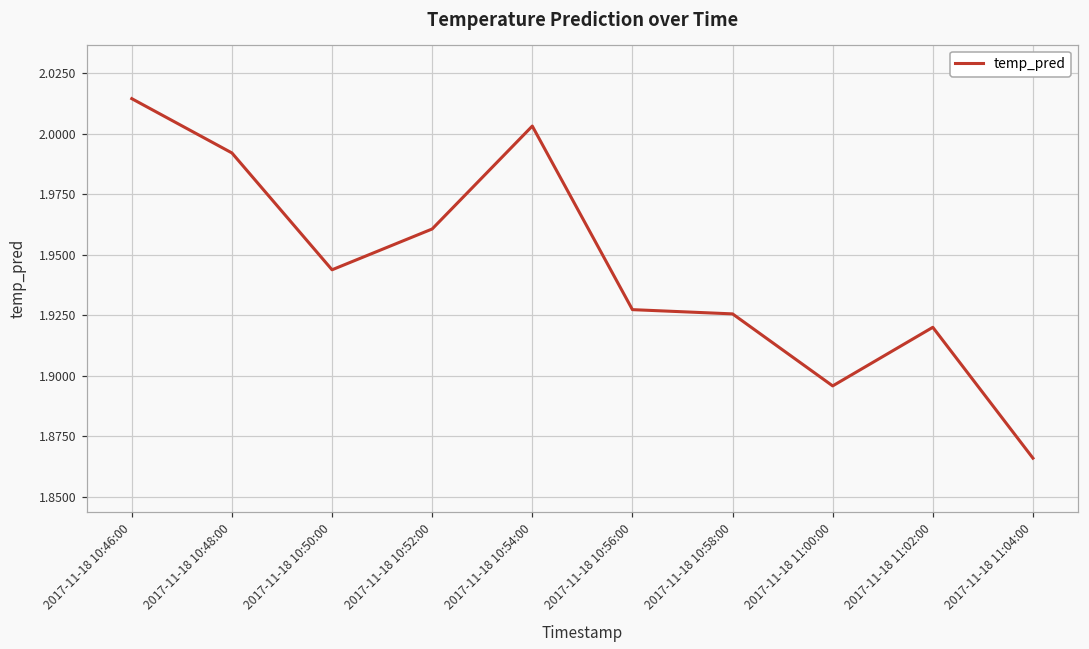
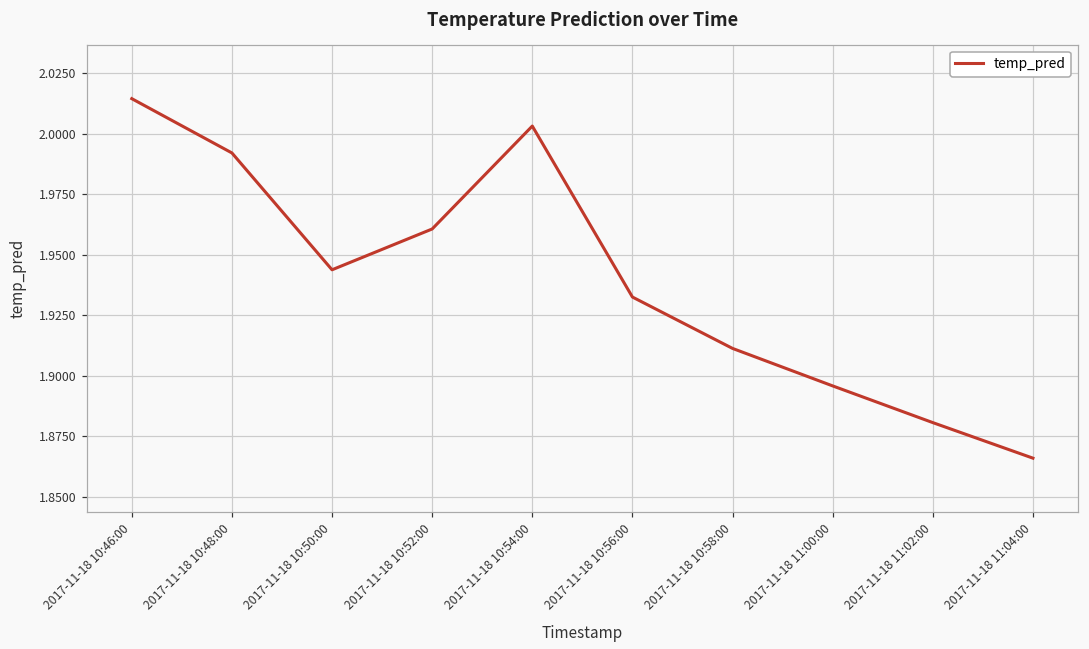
  {
    "2017-11-18 10:46:00": 2.014,
    "2017-11-18 10:48:00": 1.992,
    "2017-11-18 10:50:00": 1.944,
    "2017-11-18 10:52:00": 1.961,
    "2017-11-18 10:54:00": 2.003,
-   "2017-11-18 10:56:00": 1.927,
-   "2017-11-18 10:58:00": 1.926,
+   "2017-11-18 10:56:00": 1.933,
+   "2017-11-18 10:58:00": 1.911,
    "2017-11-18 11:00:00": 1.896,
-   "2017-11-18 11:02:00": 1.920,
+   "2017-11-18 11:02:00": 1.881,
    "2017-11-18 11:04:00": 1.866
  }
